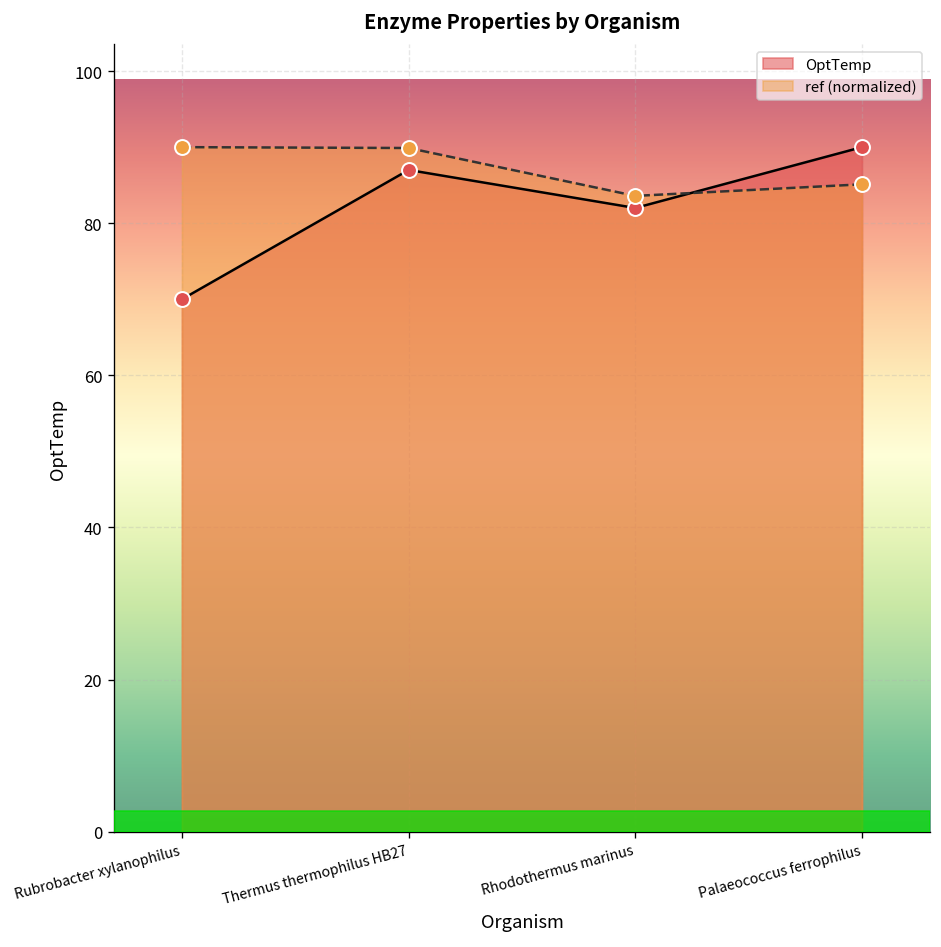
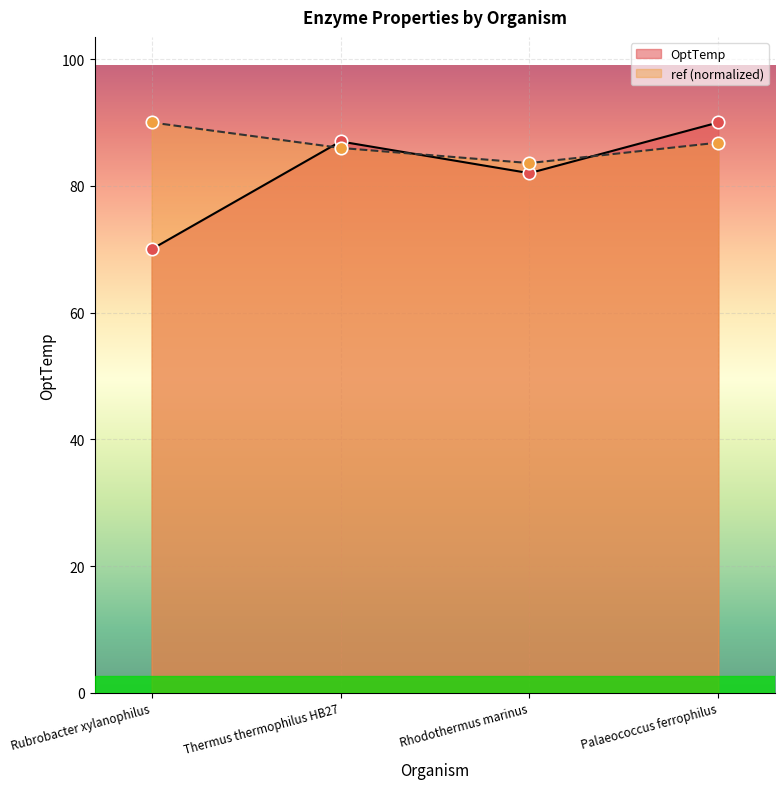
  {
    "OptTemp": {
      "Rubrobacter xylanophilus": 70,
      "Thermus thermophilus HB27": 87,
      "Rhodothermus marinus": 82,
      "Palaeococcus ferrophilus": 90
    },
    "ref (normalized)": {
      "Rubrobacter xylanophilus": 90,
-     "Thermus thermophilus HB27": 90,
+     "Thermus thermophilus HB27": 86,
      "Rhodothermus marinus": 84,
-     "Palaeococcus ferrophilus": 85
+     "Palaeococcus ferrophilus": 87
    }
  }
